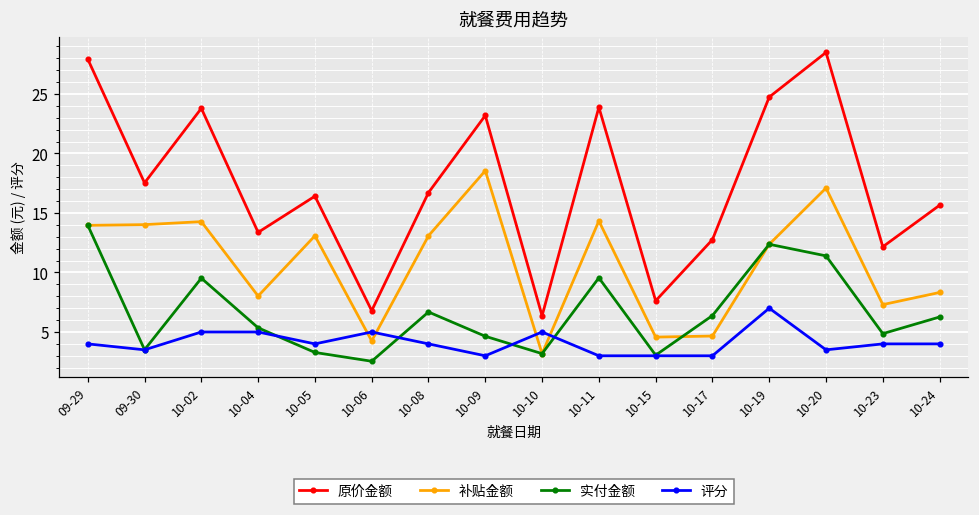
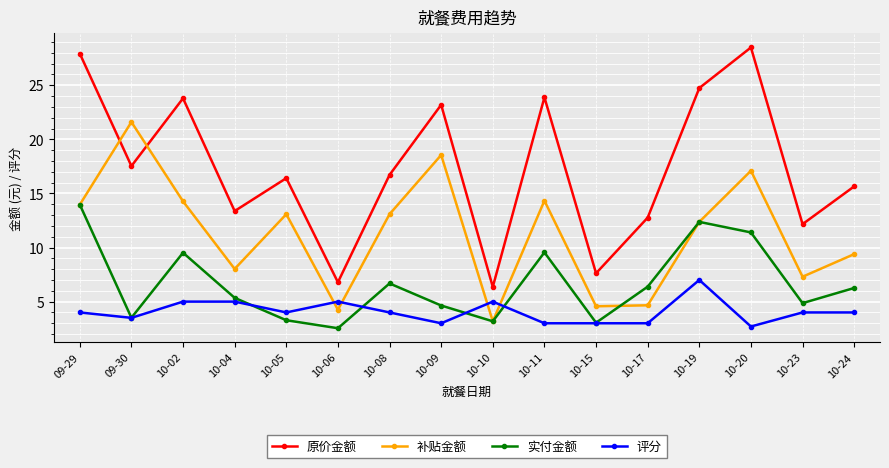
  {
    "原价金额": {
      "09-29": 27.9,
      "09-30": 17.5,
      "10-02": 23.8,
      "10-04": 13.4,
      "10-05": 16.4,
      "10-06": 6.8,
      "10-08": 16.7,
      "10-09": 23.2,
      "10-10": 6.4,
      "10-11": 23.9,
      "10-15": 7.6,
      "10-17": 12.8,
      "10-19": 24.7,
      "10-20": 28.5,
      "10-23": 12.2,
      "10-24": 15.7
    },
    "补贴金额": {
-     "09-30": 14.0,
+     "09-30": 21.6,
      "10-02": 14.3,
      "10-04": 8.0,
      "10-05": 13.1,
      "10-06": 4.3,
      "10-08": 13.1,
      "10-09": 18.6,
      "10-11": 14.3,
      "10-15": 4.6,
      "10-17": 4.7,
      "10-20": 17.1,
      "10-23": 7.3,
-     "10-24": 8.3
+     "10-24": 9.4
    },
    "实付金额": {
      "10-02": 9.5,
      "10-04": 5.4,
      "10-05": 3.3,
      "10-06": 2.5,
      "10-08": 6.7,
      "10-09": 4.6,
      "10-11": 9.6,
      "10-17": 6.4,
      "10-20": 11.4,
      "10-23": 4.9,
      "10-24": 6.3
    },
    "评分": {
      "09-29": 4.0,
      "10-02": 5.0,
      "10-04": 5.0,
      "10-05": 4.0,
      "10-06": 5.0,
      "10-08": 4.0,
      "10-09": 3.0,
      "10-10": 5.0,
      "10-11": 3.0,
      "10-17": 3.0,
      "10-19": 7.0,
-     "10-20": 3.5,
+     "10-20": 2.7,
      "10-23": 4.0,
      "10-24": 4.0
    }
  }
